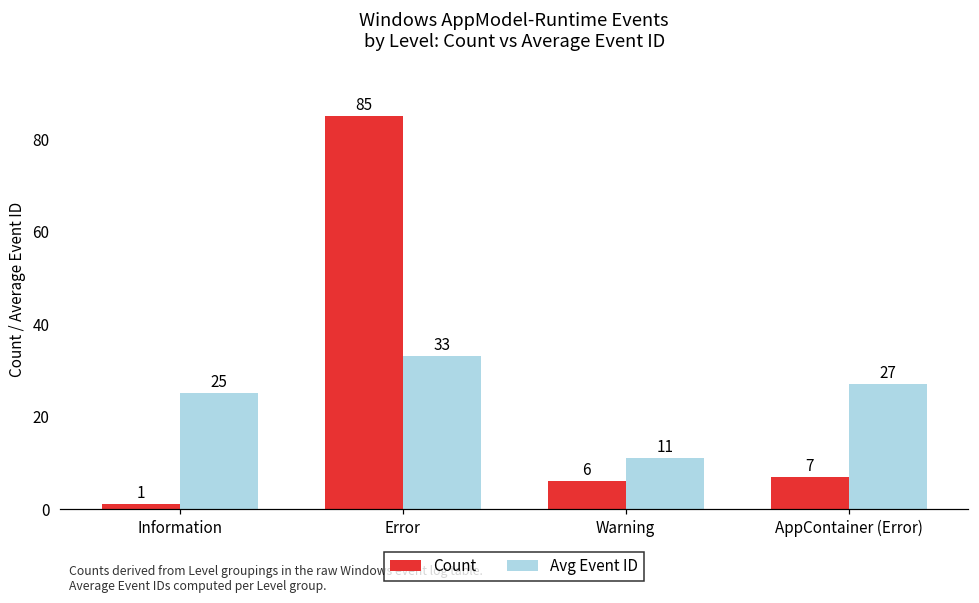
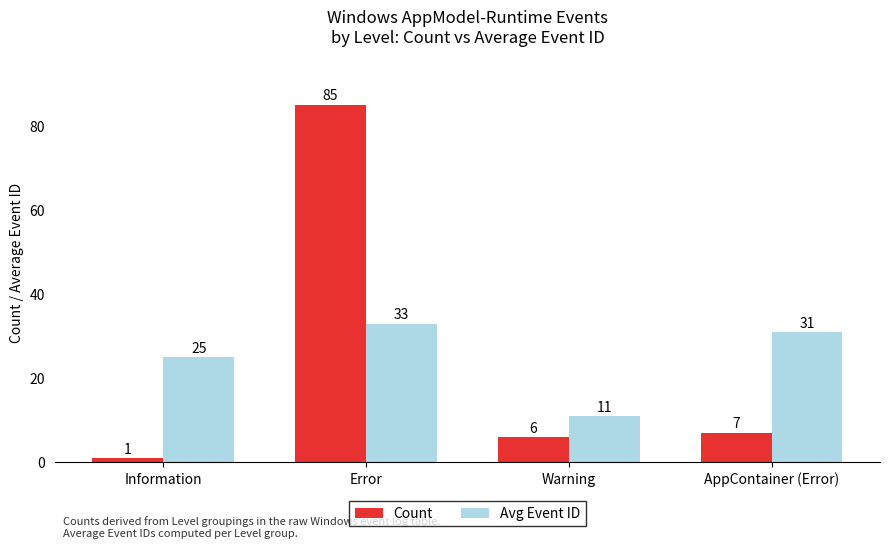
  {
    "Count": {
      "Information": 1,
      "Error": 85,
      "Warning": 6,
      "AppContainer (Error)": 7
    },
    "Avg Event ID": {
      "Information": 25,
      "Error": 33,
      "Warning": 11,
-     "AppContainer (Error)": 27
+     "AppContainer (Error)": 31
    }
  }
